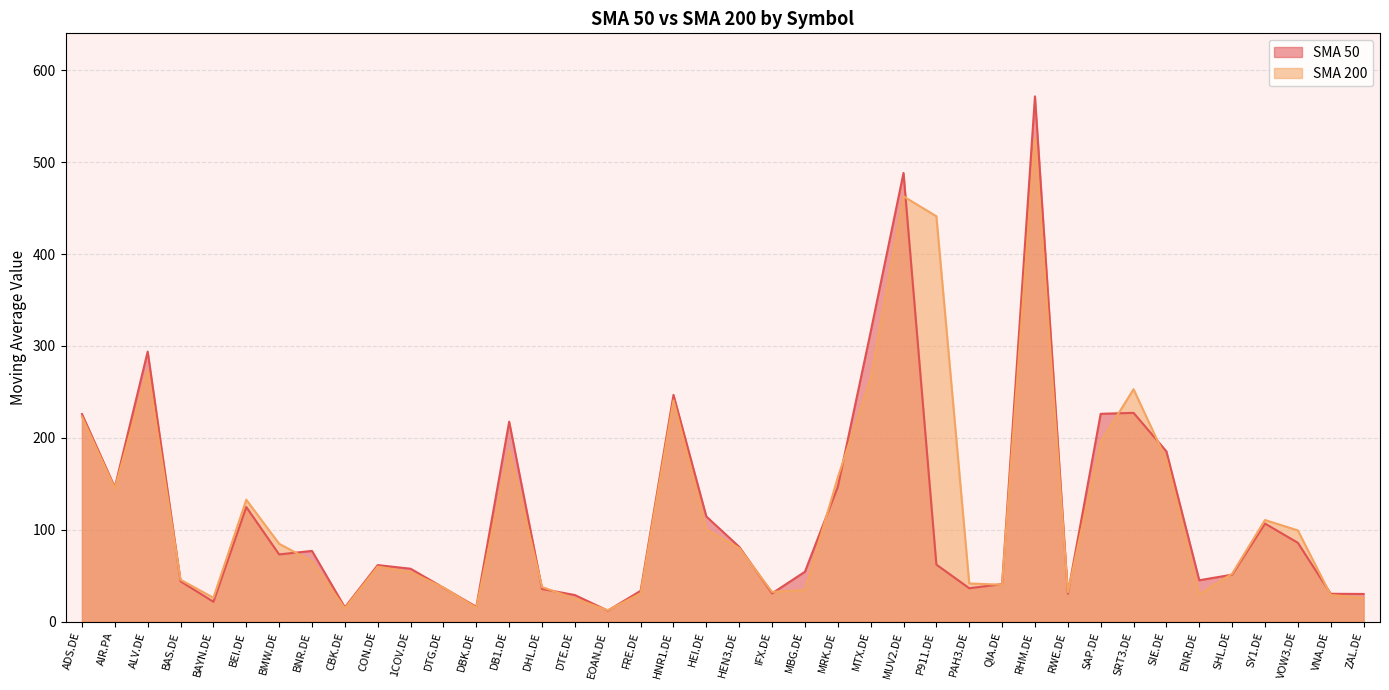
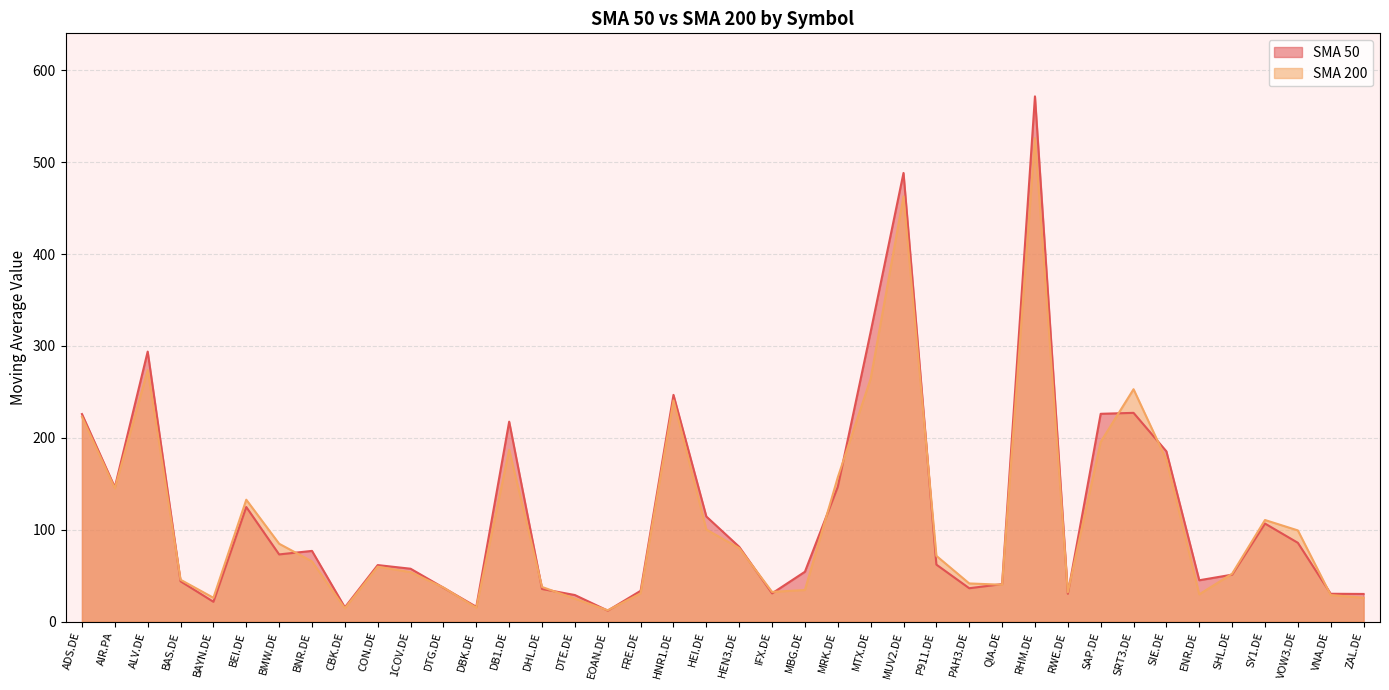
  {
    "SMA 50": {
      "ADS.DE": 230,
      "ALV.DE": 290,
      "BAYN.DE": 20,
      "BEI.DE": 120,
      "BMW.DE": 70,
      "BNR.DE": 80,
      "1COV.DE": 60,
      "DB1.DE": 220,
      "DTE.DE": 30,
      "HNR1.DE": 250,
      "HEI.DE": 110,
      "MBG.DE": 50,
      "MRK.DE": 150,
      "MTX.DE": 320,
      "MUV2.DE": 490,
      "P911.DE": 60,
      "PAH3.DE": 40,
      "RHM.DE": 570,
      "SAP.DE": 230,
      "SRT3.DE": 230,
      "SIE.DE": 190,
      "ENR.DE": 50,
      "SY1.DE": 110,
      "VOW3.DE": 90,
      "ZAL.DE": 30
    },
    "SMA 200": {
      "ADS.DE": 220,
      "ALV.DE": 270,
      "BAYN.DE": 30,
      "BEI.DE": 130,
      "BMW.DE": 80,
      "BNR.DE": 70,
      "1COV.DE": 50,
      "DB1.DE": 190,
      "DTE.DE": 30,
      "HNR1.DE": 240,
      "HEI.DE": 100,
      "MBG.DE": 30,
      "MRK.DE": 160,
      "MTX.DE": 260,
      "MUV2.DE": 460,
-     "P911.DE": 440,
+     "P911.DE": 70,
      "PAH3.DE": 40,
      "RHM.DE": 530,
      "SAP.DE": 200,
      "SRT3.DE": 250,
      "SIE.DE": 180,
      "ENR.DE": 30,
      "SY1.DE": 110,
      "VOW3.DE": 100,
      "ZAL.DE": 30
    }
  }
